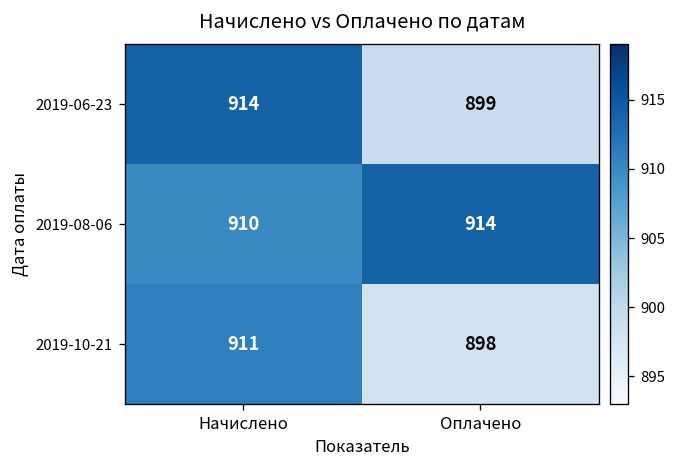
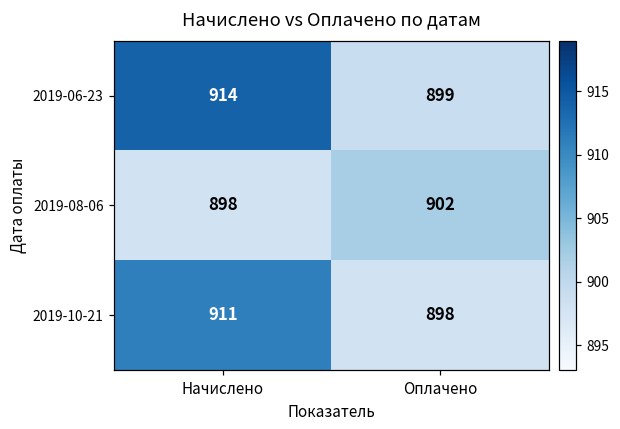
  {
    "2019-06-23": {
      "Начислено": 914,
      "Оплачено": 899
    },
    "2019-08-06": {
-     "Начислено": 910,
-     "Оплачено": 914
+     "Начислено": 898,
+     "Оплачено": 902
    },
    "2019-10-21": {
      "Начислено": 911,
      "Оплачено": 898
    }
  }
